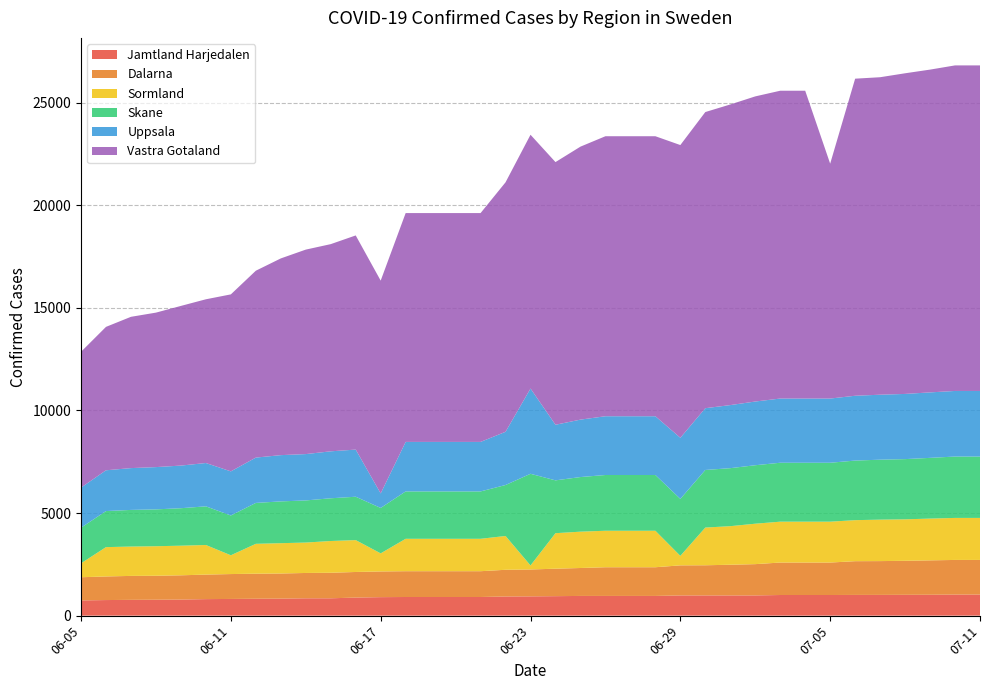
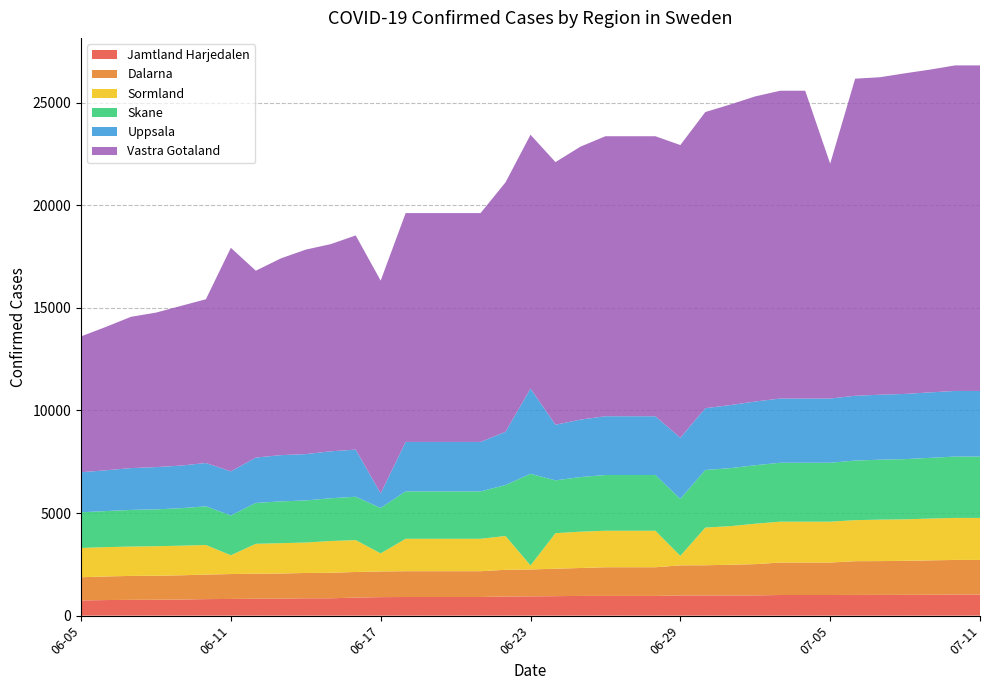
  {
    "Sormland": {
-     "06-05": 700,
+     "06-05": 1400,
      "06-11": 900,
      "06-17": 900,
      "06-23": 200,
      "06-29": 500,
      "07-05": 2000,
      "07-11": 2000
    },
    "Skane": {
      "06-05": 1700,
      "06-11": 1900,
      "06-17": 2200,
      "06-23": 4500,
      "06-29": 2800,
      "07-05": 2900,
      "07-11": 3000
    },
    "Uppsala": {
      "06-05": 2000,
      "06-11": 2100,
      "06-17": 700,
      "06-23": 4200,
      "06-29": 3000,
      "07-05": 3100,
      "07-11": 3200
    },
    "Vastra Gotaland": {
      "06-05": 6600,
-     "06-11": 8600,
+     "06-11": 10900,
      "06-17": 10400,
      "06-23": 12400,
      "06-29": 14300,
      "07-05": 11400,
      "07-11": 15900
    }
  }
